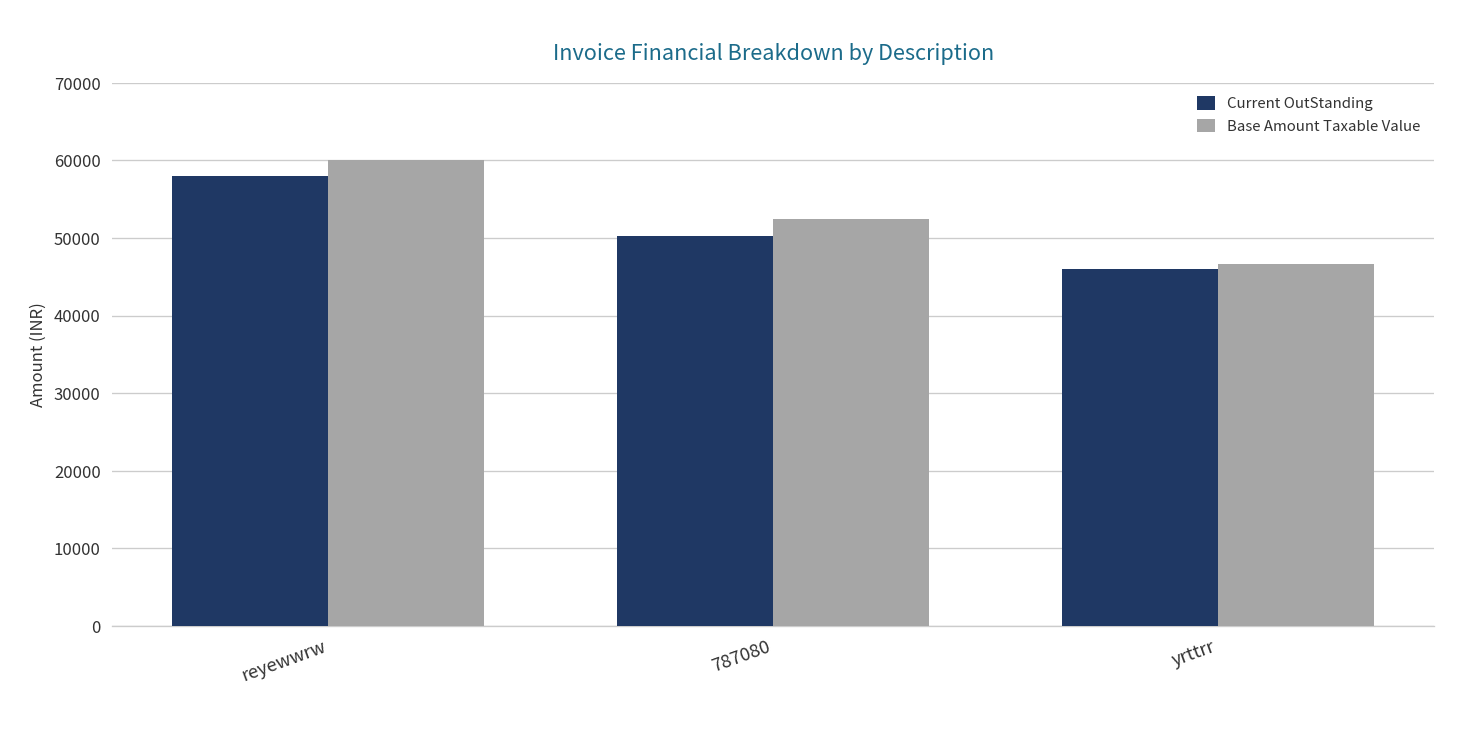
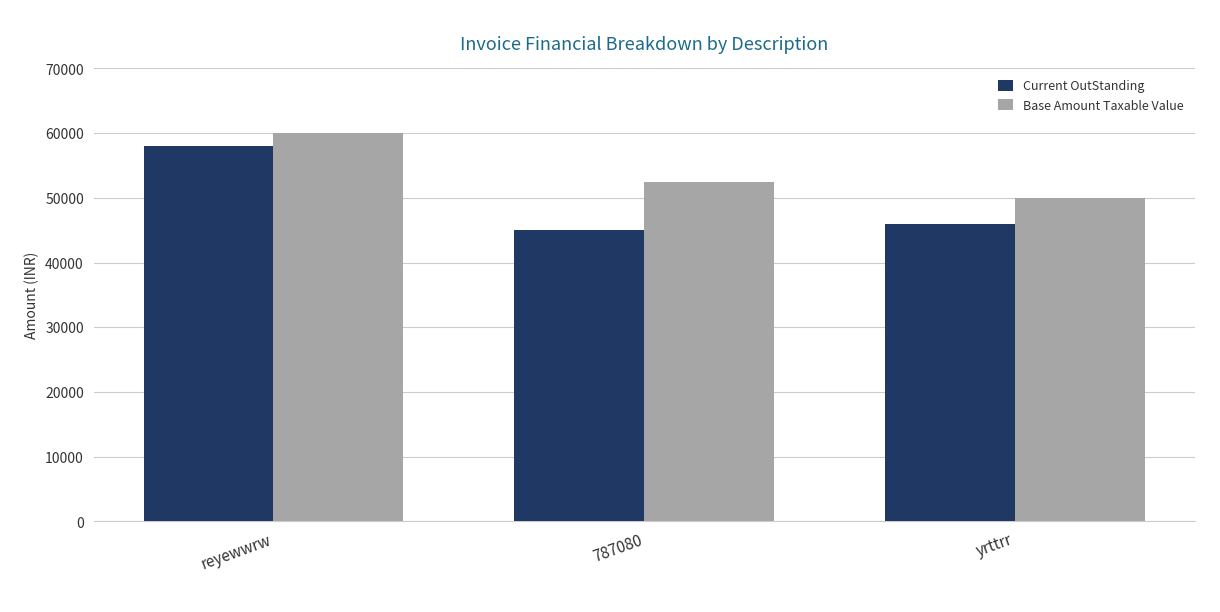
  {
    "Current OutStanding": {
      "reyewwrw": 58000,
-     "787080": 50000,
+     "787080": 45000,
      "yrttrr": 46000
    },
    "Base Amount Taxable Value": {
      "reyewwrw": 60000,
      "787080": 52000,
-     "yrttrr": 47000
+     "yrttrr": 50000
    }
  }
